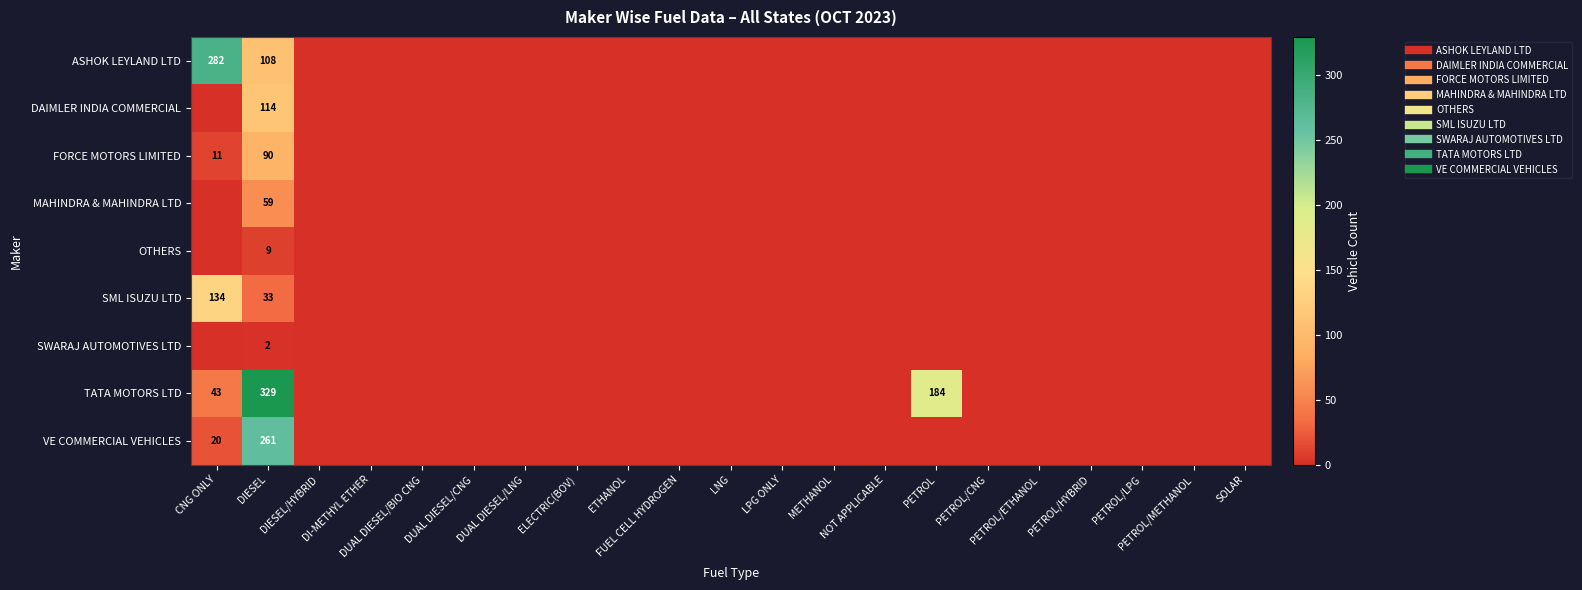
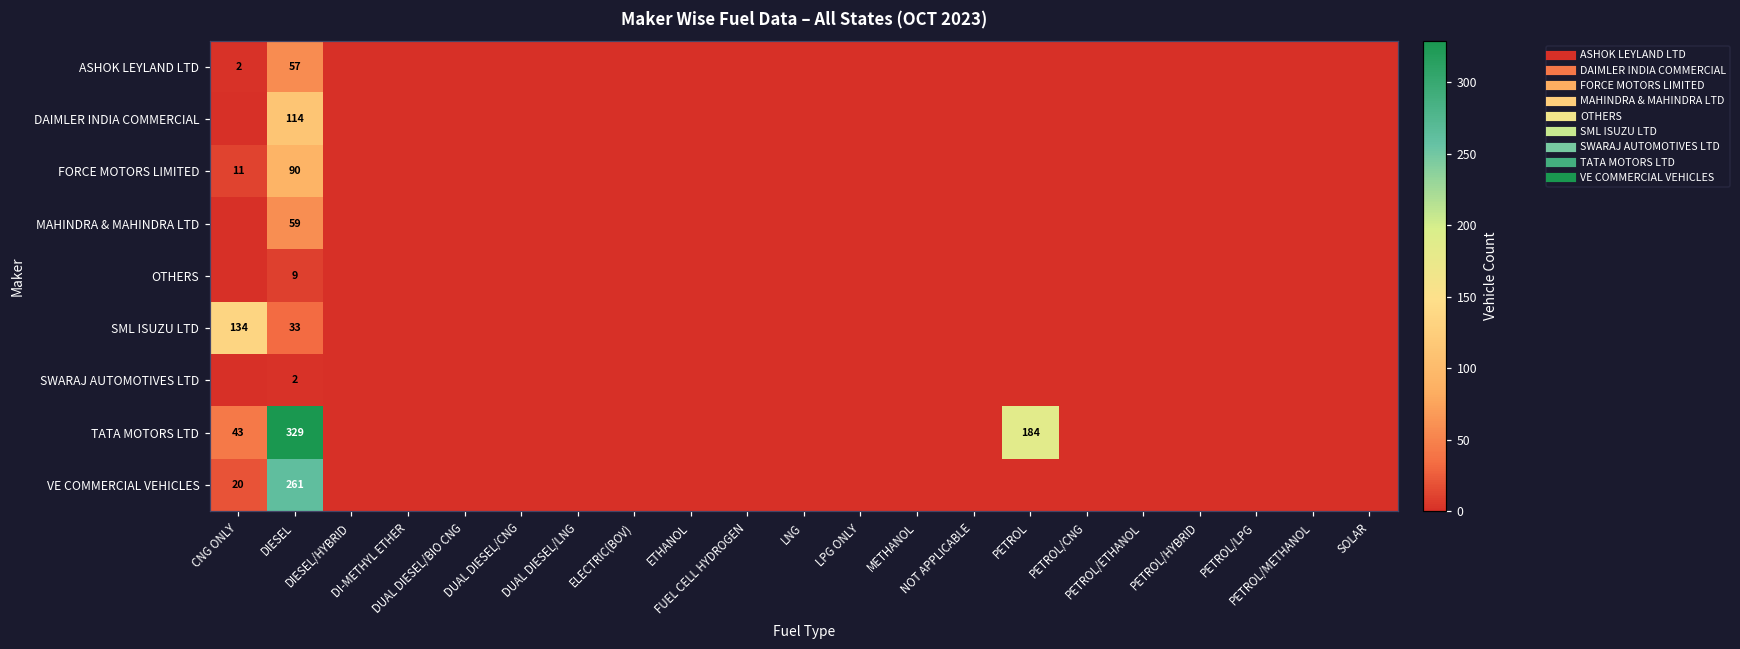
  {
    "ASHOK LEYLAND LTD": {
-     "CNG ONLY": 282,
-     "DIESEL": 108
+     "CNG ONLY": 2,
+     "DIESEL": 57
    },
    "DAIMLER INDIA COMMERCIAL": {
      "DIESEL": 114
    },
    "FORCE MOTORS LIMITED": {
      "CNG ONLY": 11,
      "DIESEL": 90
    },
    "MAHINDRA & MAHINDRA LTD": {
      "DIESEL": 59
    },
    "OTHERS": {
      "DIESEL": 9
    },
    "SML ISUZU LTD": {
      "CNG ONLY": 134,
      "DIESEL": 33
    },
    "SWARAJ AUTOMOTIVES LTD": {
      "DIESEL": 2
    },
    "TATA MOTORS LTD": {
      "CNG ONLY": 43,
      "DIESEL": 329,
      "PETROL": 184
    },
    "VE COMMERCIAL VEHICLES": {
      "CNG ONLY": 20,
      "DIESEL": 261
    }
  }
